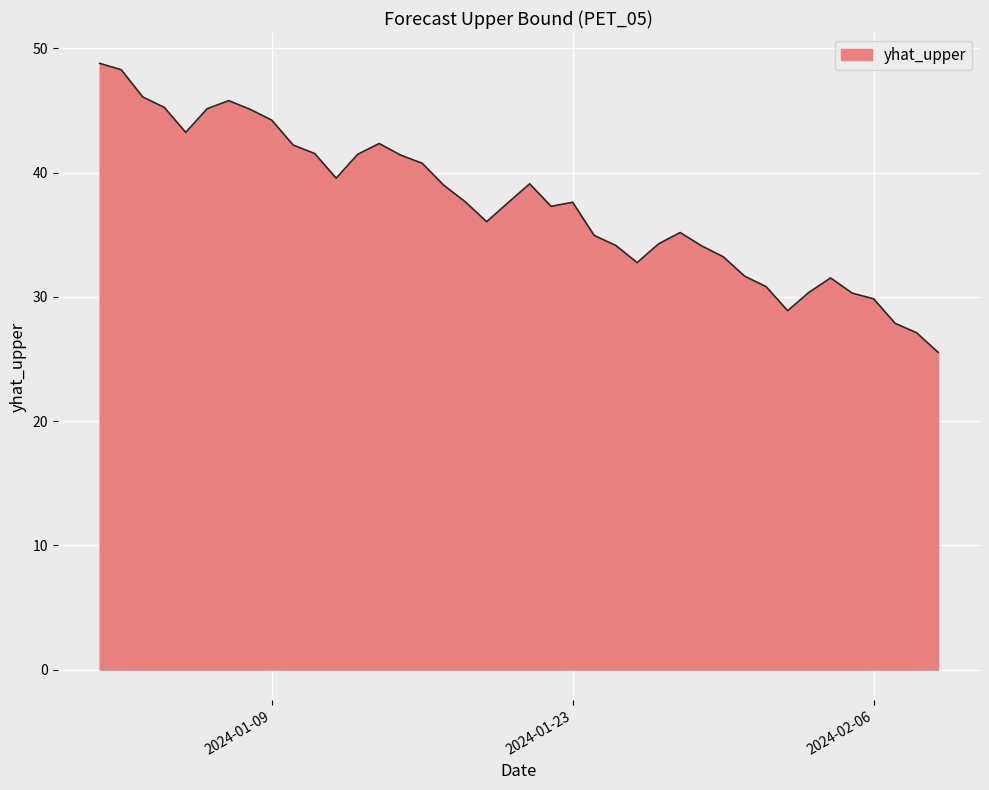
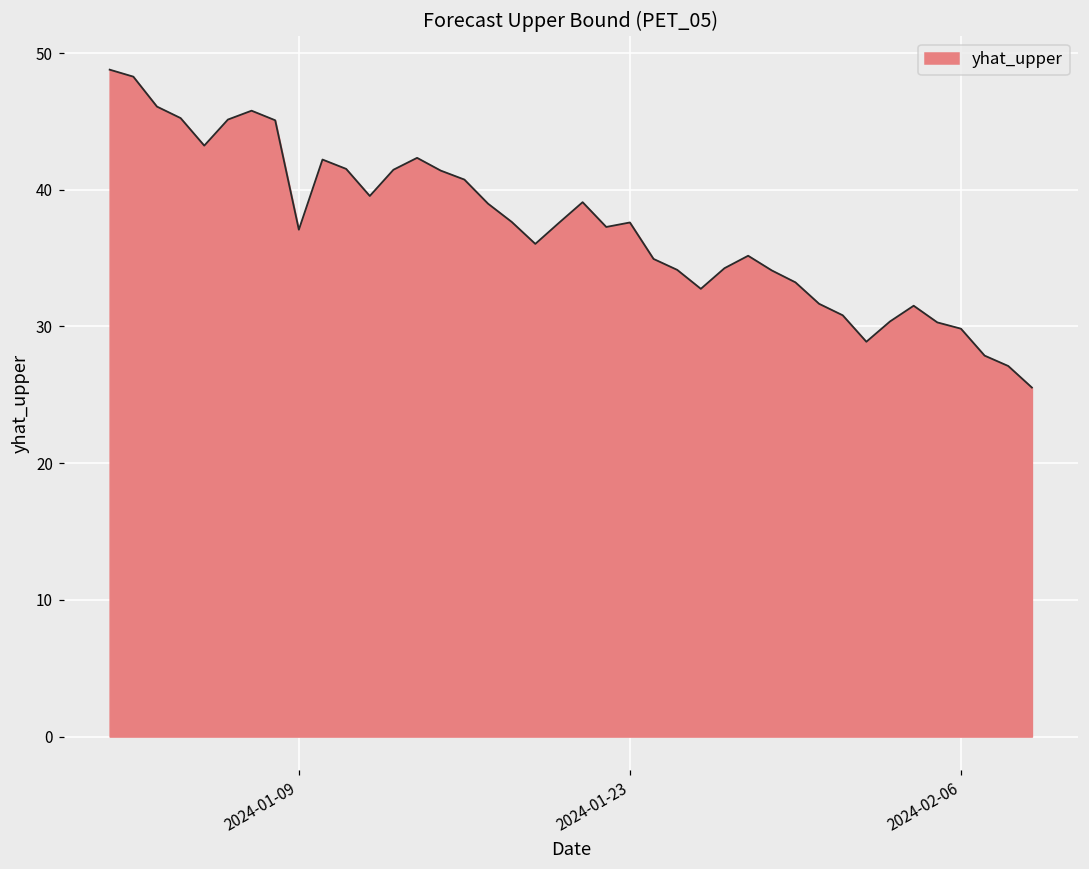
  {
-   "2024-01-09": 44.2,
+   "2024-01-09": 37.1,
    "2024-01-23": 37.6,
    "2024-02-06": 29.8
  }
